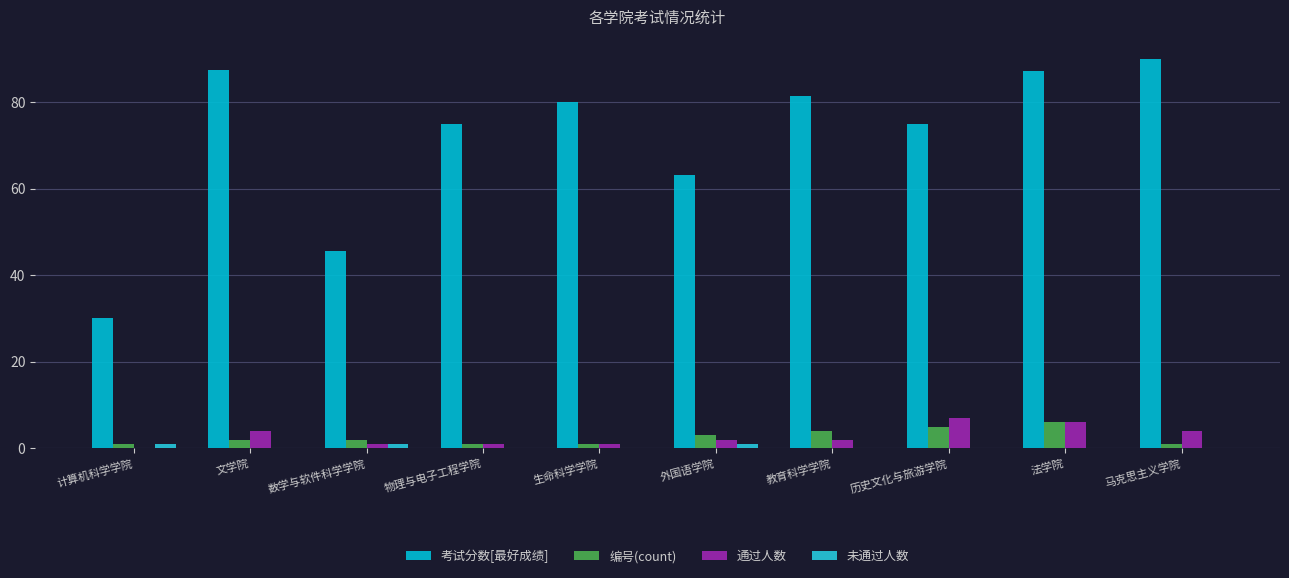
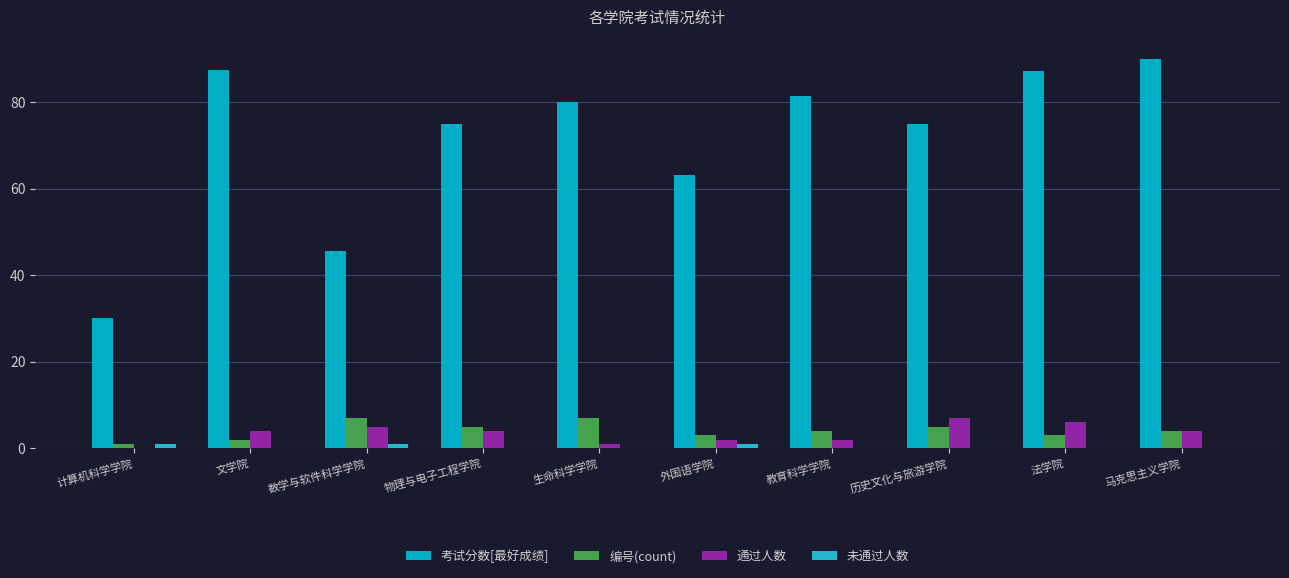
  {
    "编号(count)": {
      "计算机科学学院": 1,
      "文学院": 2,
-     "数学与软件科学学院": 2,
-     "物理与电子工程学院": 1,
-     "生命科学学院": 1,
+     "数学与软件科学学院": 7,
+     "物理与电子工程学院": 5,
+     "生命科学学院": 7,
      "外国语学院": 3,
      "教育科学学院": 4,
      "历史文化与旅游学院": 5,
-     "法学院": 6,
-     "马克思主义学院": 1
+     "法学院": 3,
+     "马克思主义学院": 4
    },
    "通过人数": {
      "计算机科学学院": 0,
      "文学院": 4,
-     "数学与软件科学学院": 1,
-     "物理与电子工程学院": 1,
+     "数学与软件科学学院": 5,
+     "物理与电子工程学院": 4,
      "生命科学学院": 1,
      "外国语学院": 2,
      "教育科学学院": 2,
      "历史文化与旅游学院": 7,
      "法学院": 6,
      "马克思主义学院": 4
    }
  }
